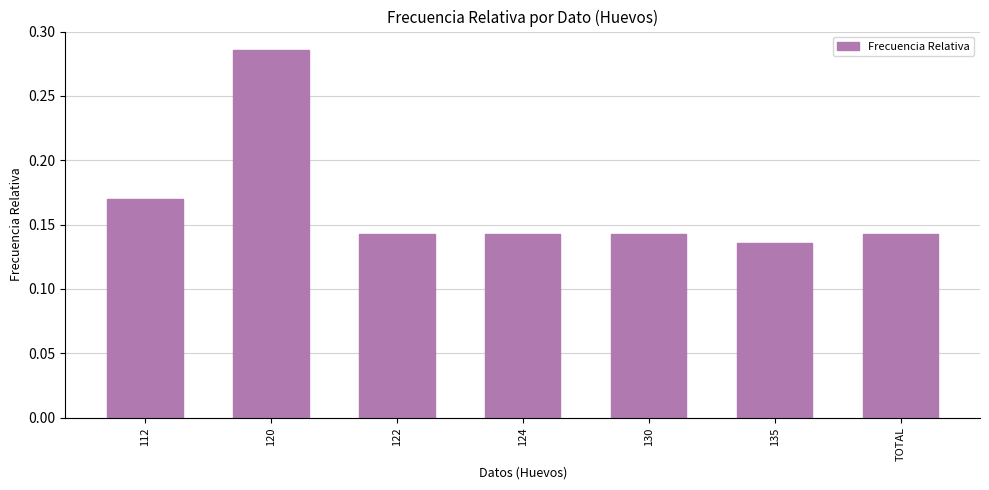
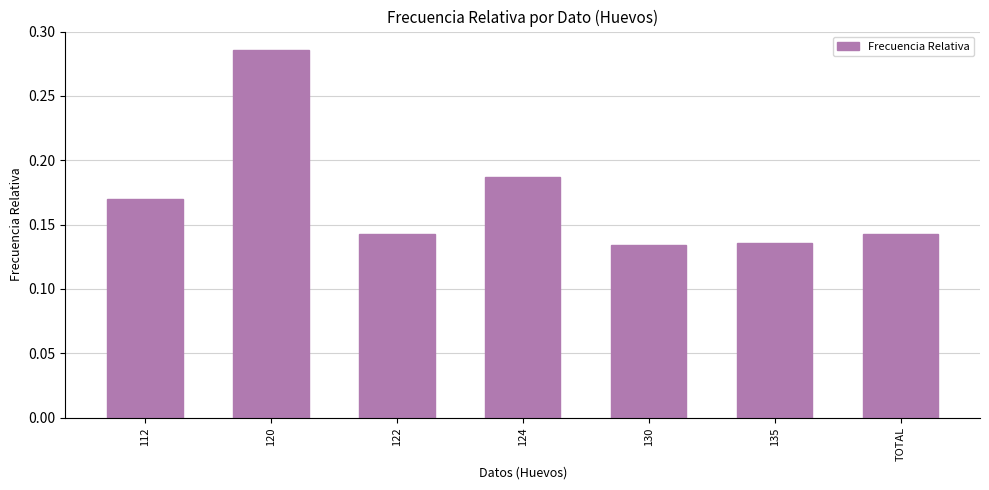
  {
    "112": 0.170,
    "120": 0.286,
    "122": 0.143,
-   "124": 0.143,
-   "130": 0.143,
+   "124": 0.187,
+   "130": 0.134,
    "135": 0.136,
    "TOTAL": 0.143
  }
